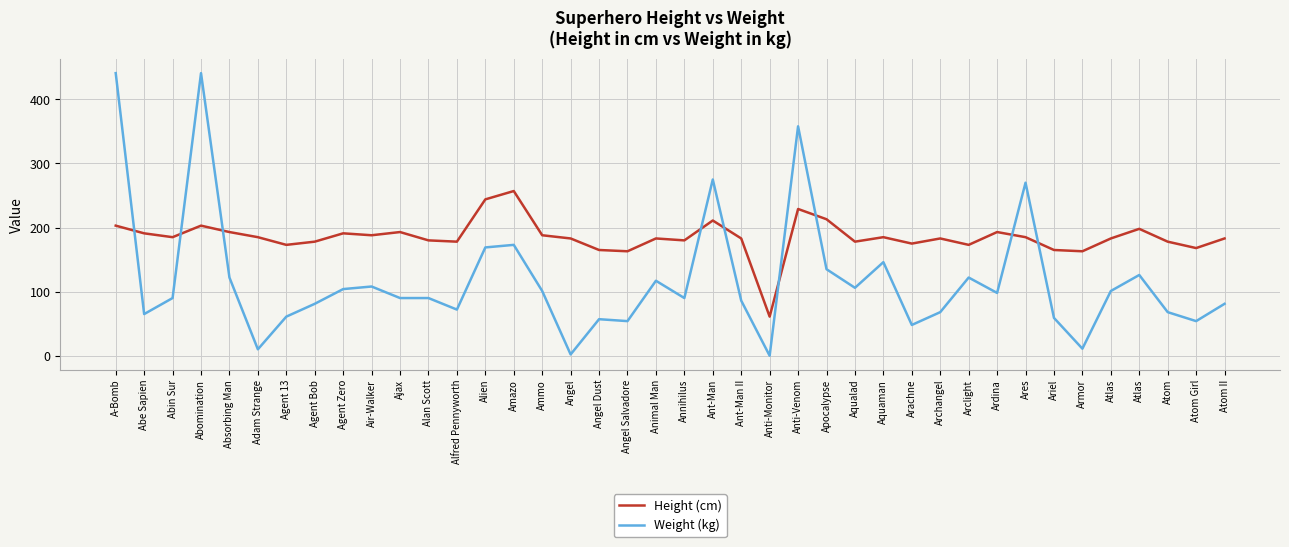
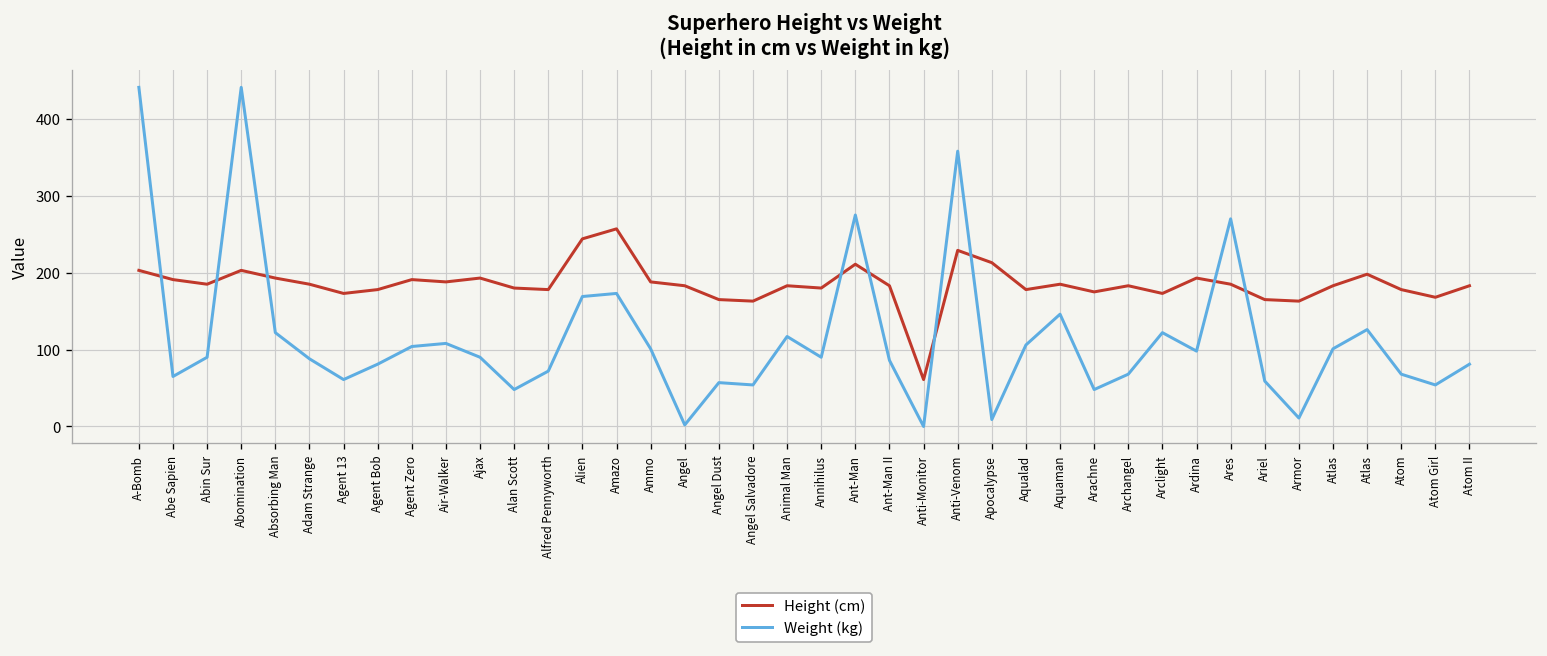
  {
    "Height (cm)": {
      "A-Bomb": 200,
      "Abe Sapien": 190,
      "Abin Sur": 190,
      "Abomination": 200,
      "Absorbing Man": 190,
      "Adam Strange": 190,
      "Agent 13": 170,
      "Agent Bob": 180,
      "Agent Zero": 190,
      "Air-Walker": 190,
      "Ajax": 190,
      "Alan Scott": 180,
      "Alfred Pennyworth": 180,
      "Alien": 240,
      "Amazo": 260,
      "Ammo": 190,
      "Angel": 180,
      "Angel Dust": 170,
      "Angel Salvadore": 160,
      "Animal Man": 180,
      "Annihilus": 180,
      "Ant-Man": 210,
      "Ant-Man II": 180,
      "Anti-Monitor": 60,
      "Anti-Venom": 230,
      "Apocalypse": 210,
      "Aqualad": 180,
      "Aquaman": 190,
      "Arachne": 180,
      "Archangel": 180,
      "Arclight": 170,
      "Ardina": 190,
      "Ares": 190,
      "Ariel": 170,
      "Armor": 160,
      "Atom": 180,
      "Atom Girl": 170,
      "Atom II": 180
    },
    "Weight (kg)": {
      "A-Bomb": 440,
      "Abe Sapien": 70,
      "Abin Sur": 90,
      "Abomination": 440,
      "Absorbing Man": 120,
-     "Adam Strange": 10,
+     "Adam Strange": 90,
      "Agent 13": 60,
      "Agent Bob": 80,
      "Agent Zero": 100,
      "Air-Walker": 110,
      "Ajax": 90,
-     "Alan Scott": 90,
+     "Alan Scott": 50,
      "Alfred Pennyworth": 70,
      "Alien": 170,
      "Amazo": 170,
      "Ammo": 100,
      "Angel": 0,
      "Angel Dust": 60,
      "Angel Salvadore": 50,
      "Animal Man": 120,
      "Annihilus": 90,
      "Ant-Man": 280,
      "Ant-Man II": 90,
      "Anti-Monitor": 0,
      "Anti-Venom": 360,
-     "Apocalypse": 140,
+     "Apocalypse": 10,
      "Aqualad": 110,
      "Aquaman": 150,
      "Arachne": 50,
      "Archangel": 70,
      "Arclight": 120,
      "Ardina": 100,
      "Ares": 270,
      "Ariel": 60,
      "Armor": 10,
      "Atom": 70,
      "Atom Girl": 50,
      "Atom II": 80
    }
  }
